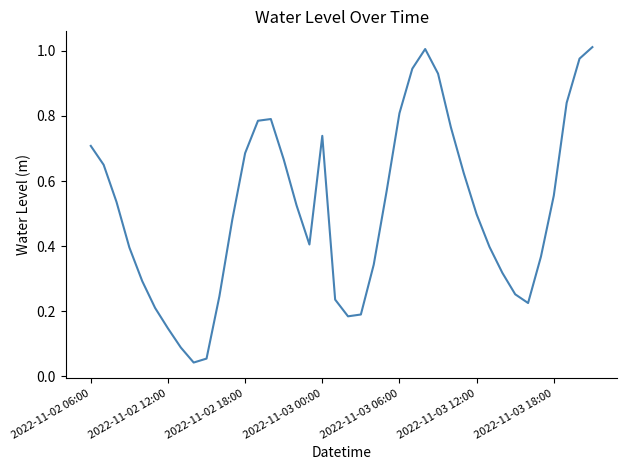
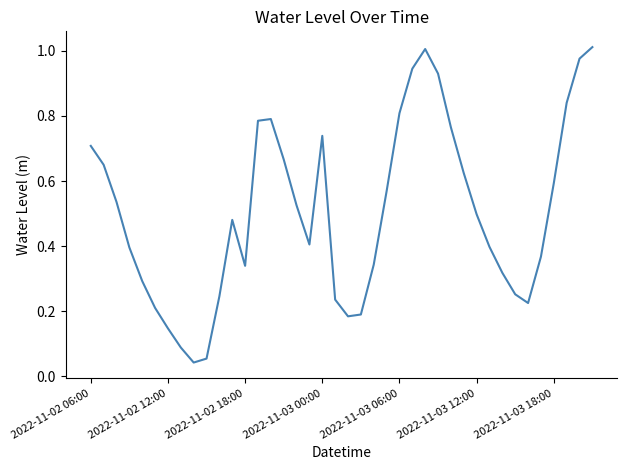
  {
    "2022-11-02 06:00": 0.71,
    "2022-11-02 12:00": 0.15,
-   "2022-11-02 18:00": 0.69,
+   "2022-11-02 18:00": 0.34,
    "2022-11-03 00:00": 0.74,
    "2022-11-03 06:00": 0.81,
    "2022-11-03 12:00": 0.50,
-   "2022-11-03 18:00": 0.56
+   "2022-11-03 18:00": 0.59
  }
